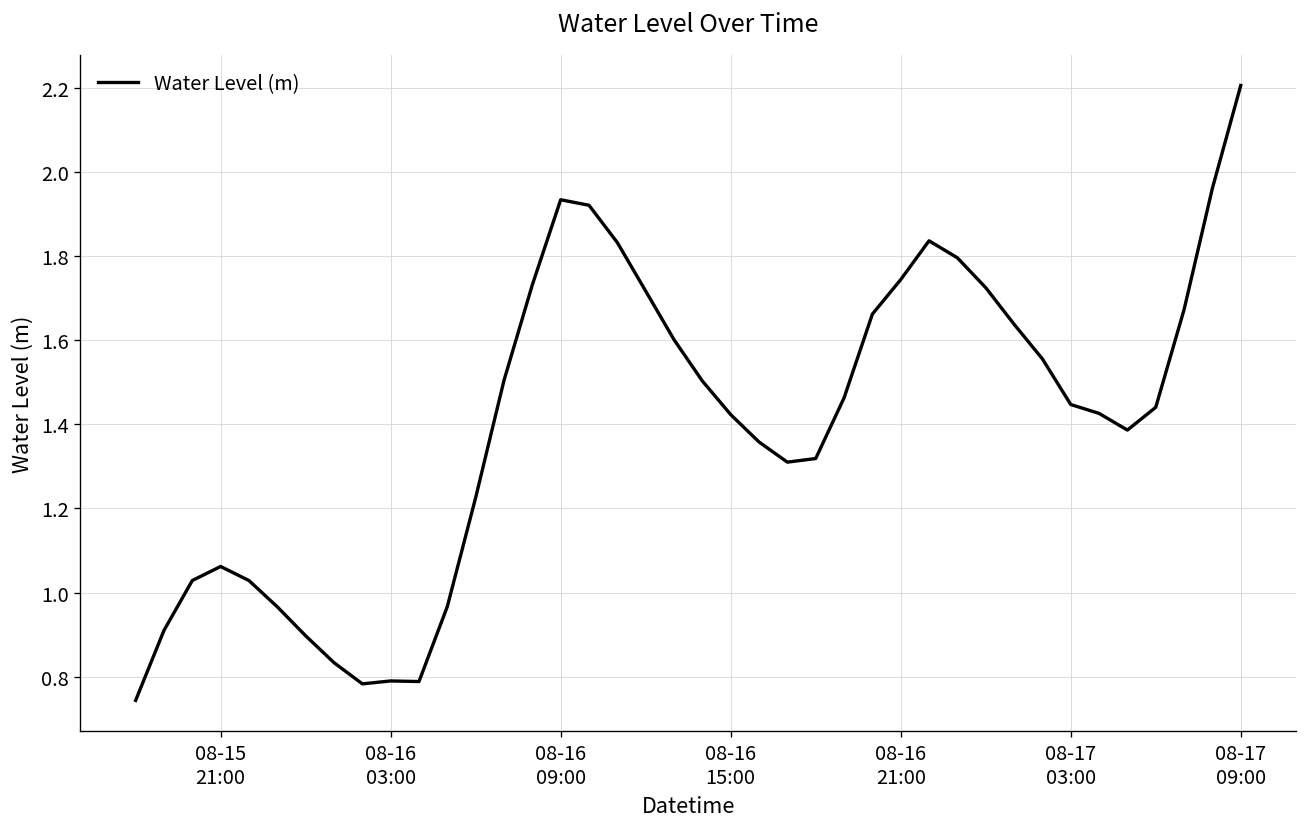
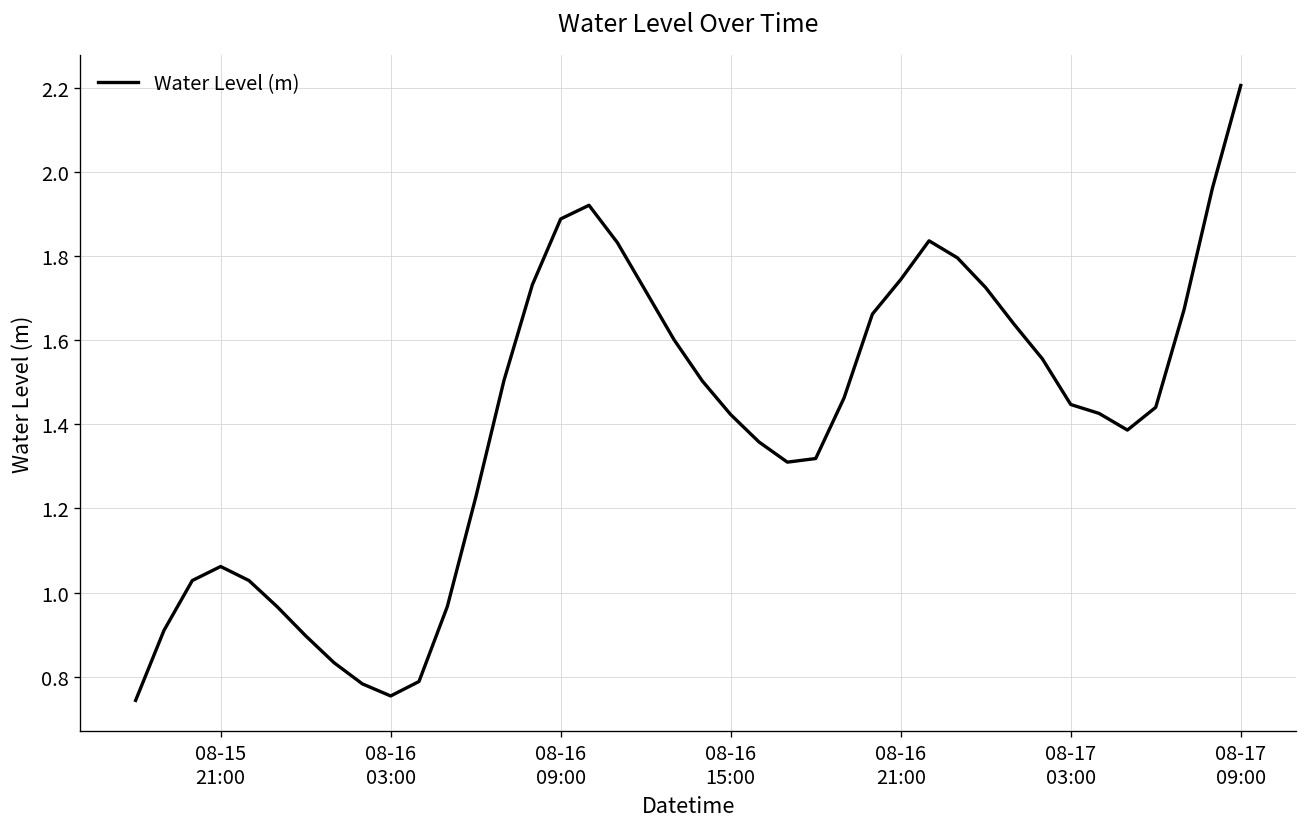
  {
    "08-15 21:00": 1.06,
-   "08-16 03:00": 0.79,
-   "08-16 09:00": 1.93,
+   "08-16 03:00": 0.75,
+   "08-16 09:00": 1.89,
    "08-16 15:00": 1.42,
    "08-16 21:00": 1.74,
    "08-17 03:00": 1.45,
    "08-17 09:00": 2.21
  }
